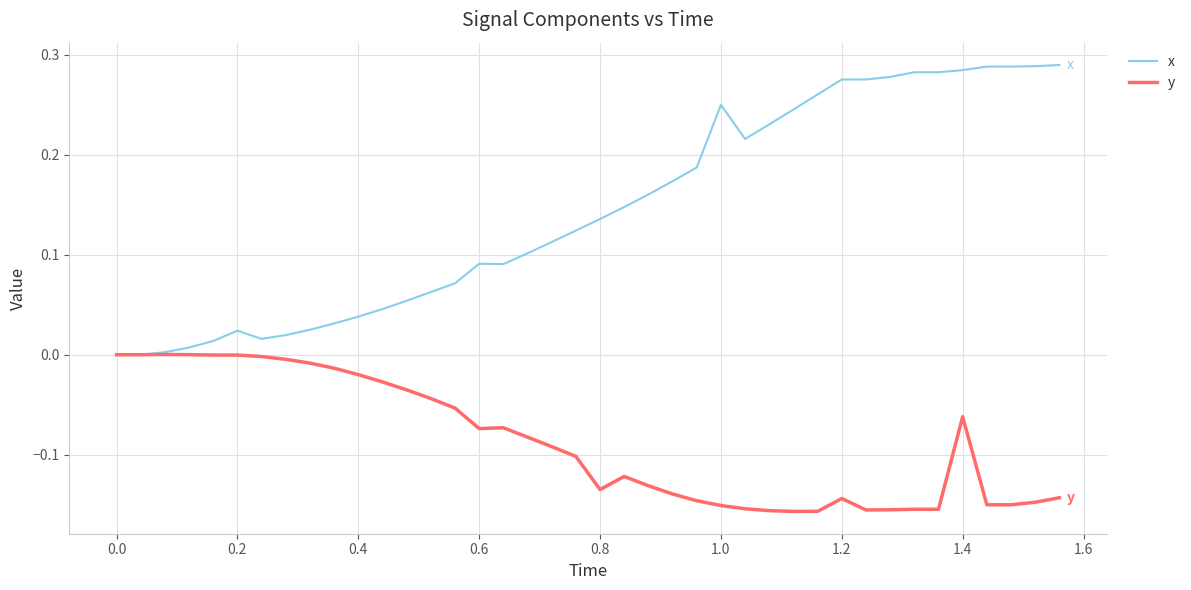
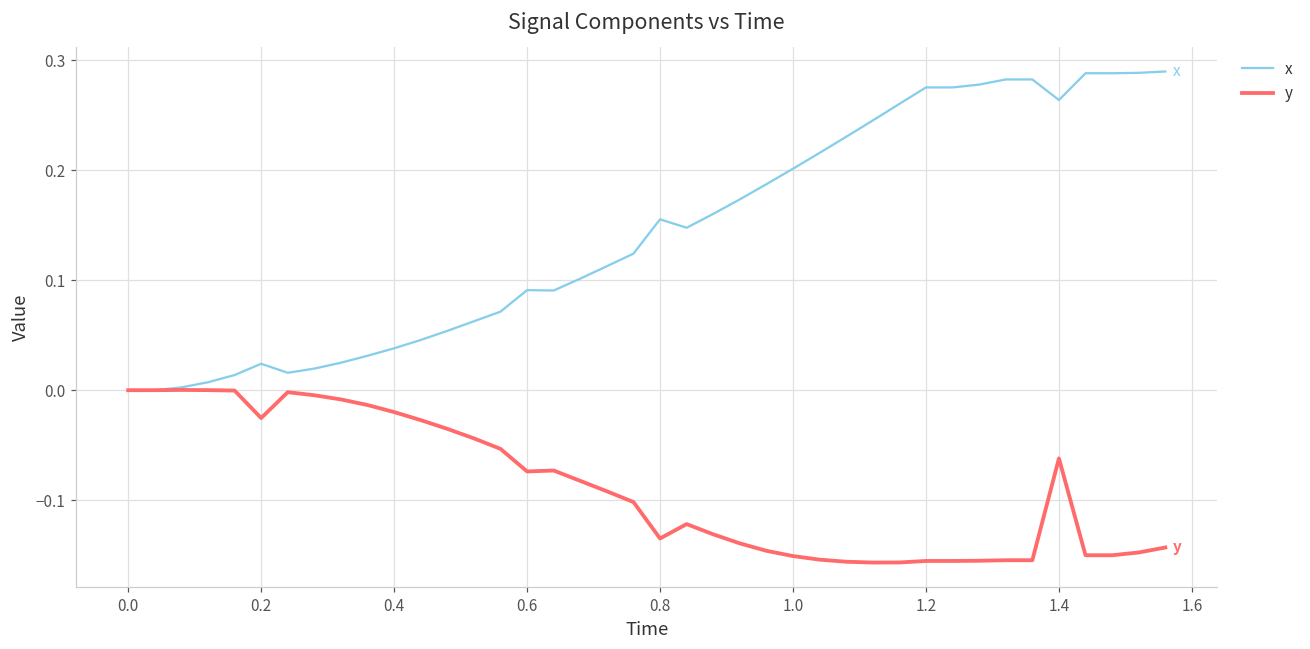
  {
    "x": {
      "0.2": 0.024,
      "0.4": 0.038,
      "0.6": 0.091,
-     "0.8": 0.136,
-     "1.0": 0.250,
+     "0.8": 0.155,
+     "1.0": 0.201,
      "1.2": 0.275,
-     "1.4": 0.284
+     "1.4": 0.264
    },
    "y": {
-     "0.2": 0.000,
+     "0.2": -0.025,
      "0.4": -0.020,
      "0.6": -0.074,
      "0.8": -0.135,
      "1.0": -0.151,
-     "1.2": -0.144,
+     "1.2": -0.155,
      "1.4": -0.062
    }
  }
